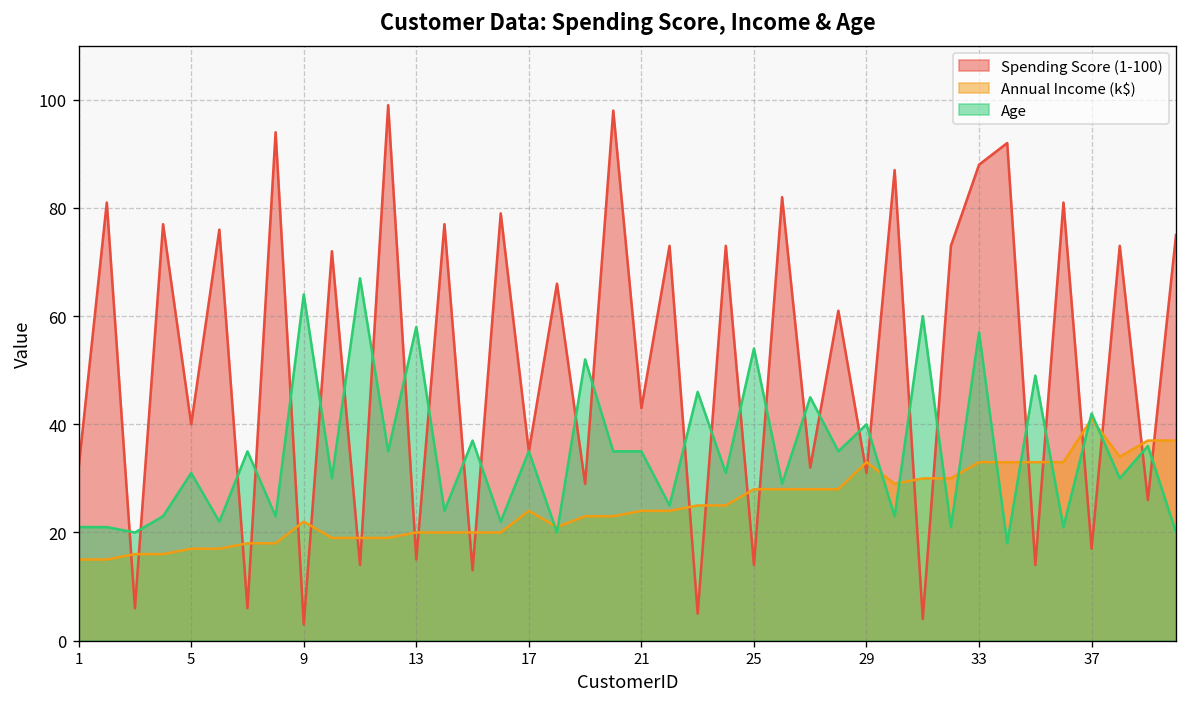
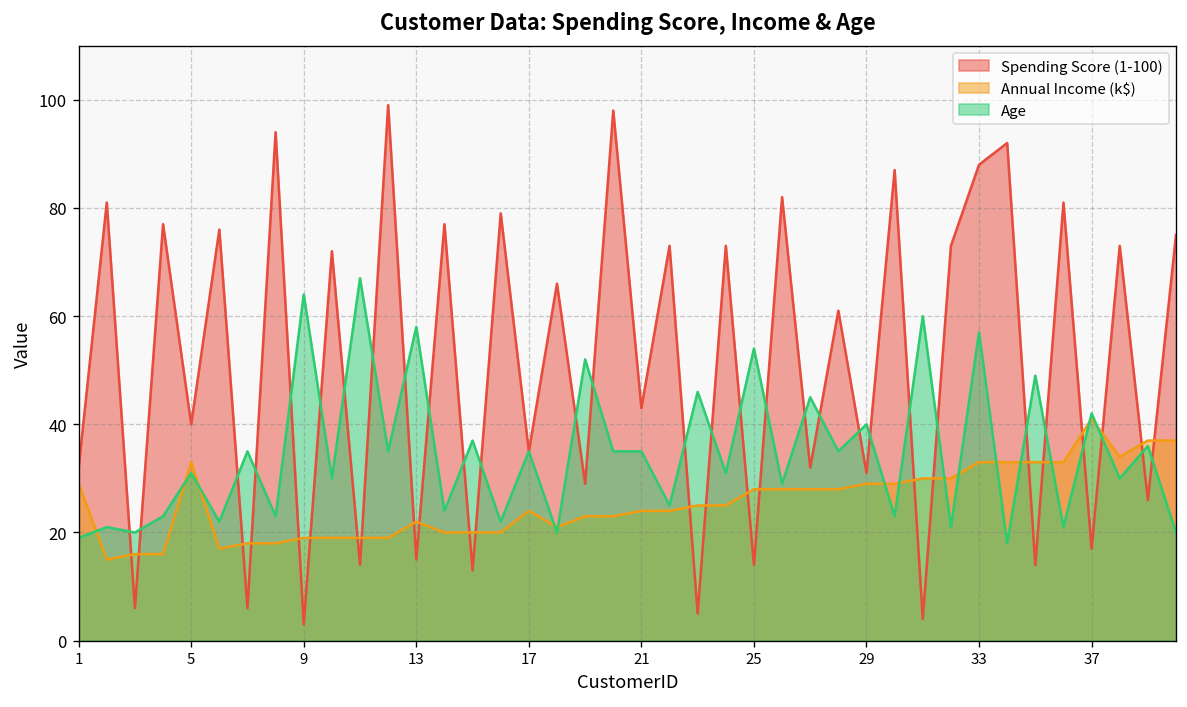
  {
    "Spending Score (1-100)": {
      "1": 32,
      "5": 40,
      "9": 3,
      "13": 15,
      "21": 43,
      "25": 14,
      "29": 31,
      "33": 88,
      "37": 17
    },
    "Annual Income (k$)": {
-     "1": 15,
-     "5": 17,
-     "9": 22,
-     "13": 20,
+     "1": 29,
+     "5": 33,
+     "9": 19,
+     "13": 22,
      "17": 24,
      "21": 24,
      "25": 28,
-     "29": 33,
+     "29": 29,
      "33": 33,
      "37": 41
    },
    "Age": {
-     "1": 21,
+     "1": 19,
      "5": 31,
      "9": 64,
      "13": 58,
      "21": 35,
      "25": 54,
      "29": 40,
      "33": 57,
      "37": 42
    }
  }
